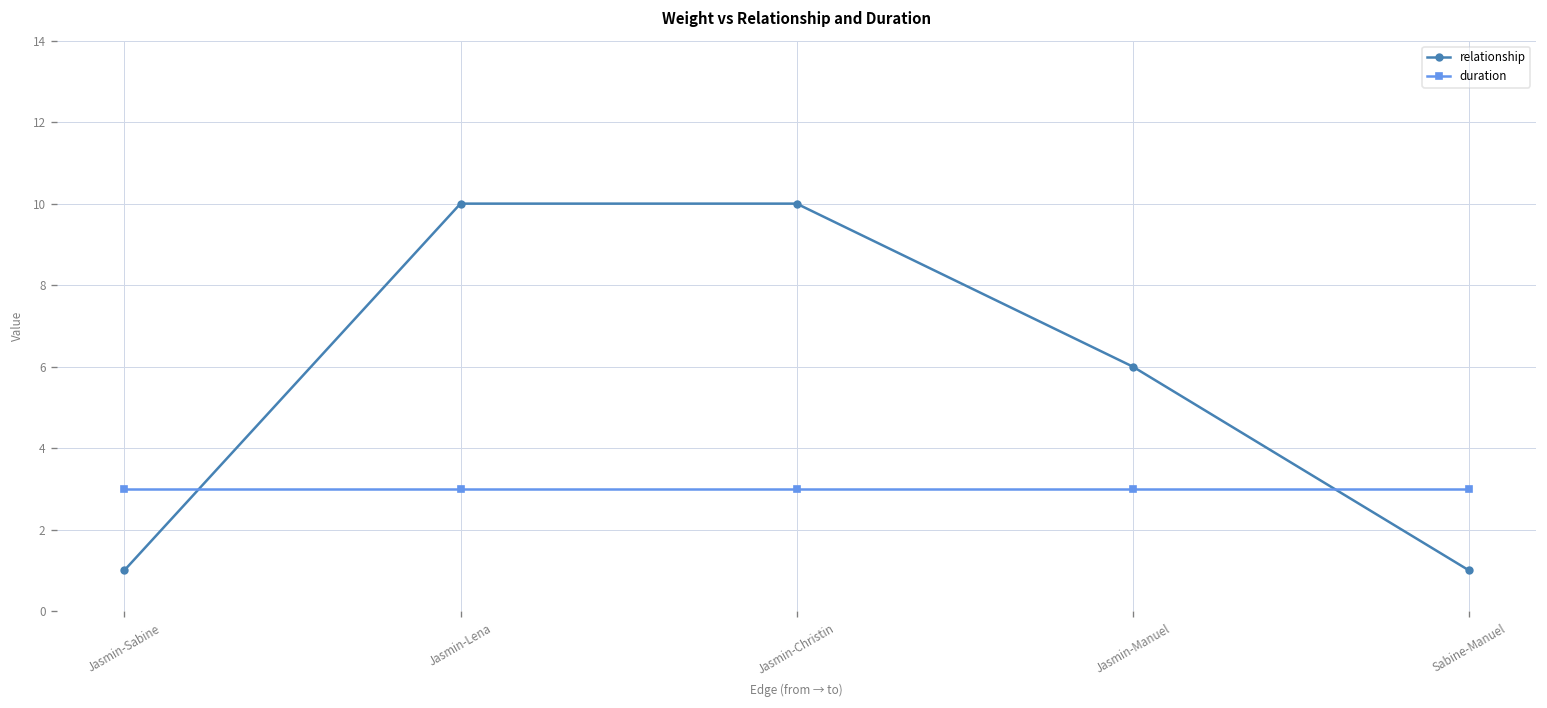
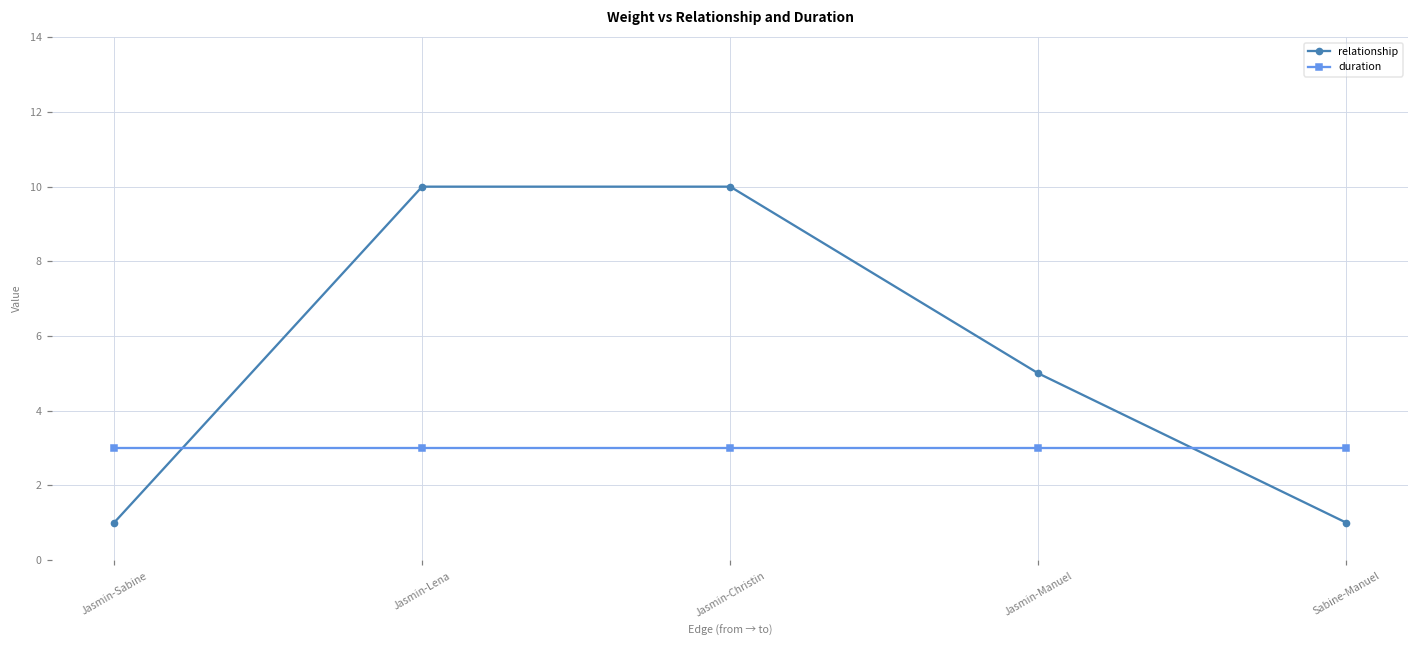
  {
    "relationship": {
      "Jasmin-Sabine": 1,
      "Jasmin-Lena": 10,
      "Jasmin-Christin": 10,
-     "Jasmin-Manuel": 6,
+     "Jasmin-Manuel": 5,
      "Sabine-Manuel": 1
    },
    "duration": {
      "Jasmin-Sabine": 3,
      "Jasmin-Lena": 3,
      "Jasmin-Christin": 3,
      "Jasmin-Manuel": 3,
      "Sabine-Manuel": 3
    }
  }
